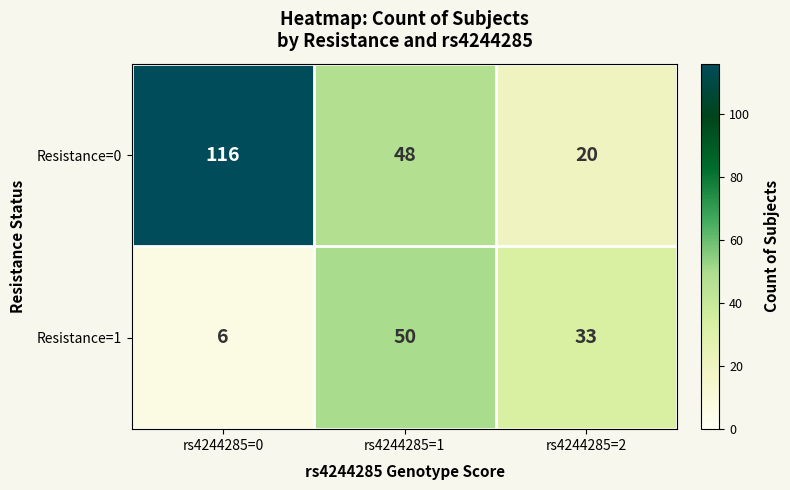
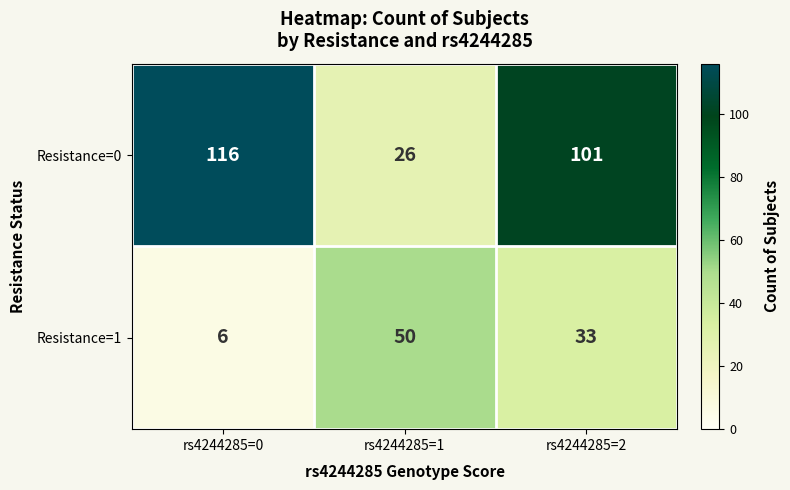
  {
    "Resistance=0": {
      "rs4244285=0": 116,
-     "rs4244285=1": 48,
-     "rs4244285=2": 20
+     "rs4244285=1": 26,
+     "rs4244285=2": 101
    },
    "Resistance=1": {
      "rs4244285=0": 6,
      "rs4244285=1": 50,
      "rs4244285=2": 33
    }
  }
